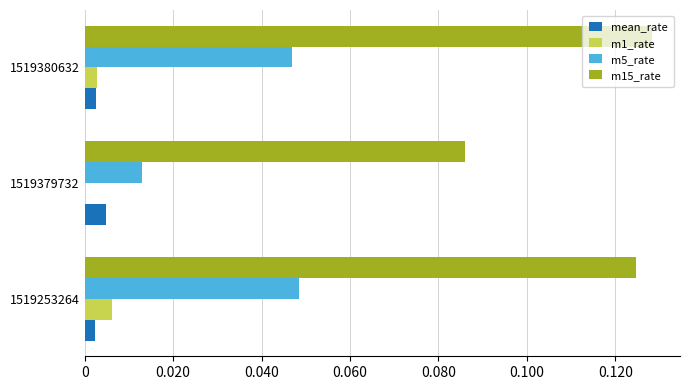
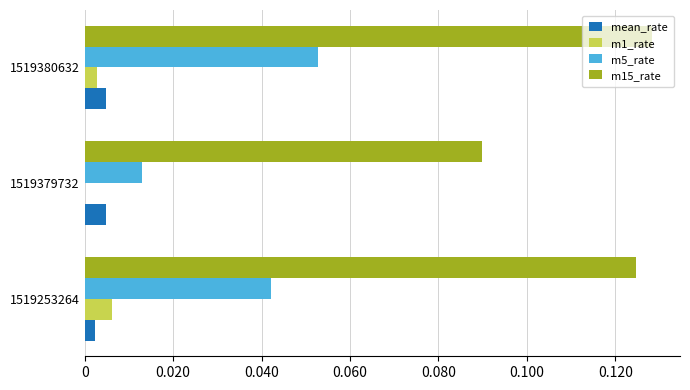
  {
    "mean_rate": {
-     "1519380632": 0.002,
+     "1519380632": 0.005,
      "1519379732": 0.005,
      "1519253264": 0.002
    },
    "m1_rate": {
      "1519380632": 0.003,
      "1519253264": 0.006
    },
    "m5_rate": {
-     "1519380632": 0.047,
+     "1519380632": 0.053,
      "1519379732": 0.013,
-     "1519253264": 0.049
+     "1519253264": 0.042
    },
    "m15_rate": {
-     "1519379732": 0.086,
+     "1519379732": 0.090,
      "1519253264": 0.125
    }
  }
